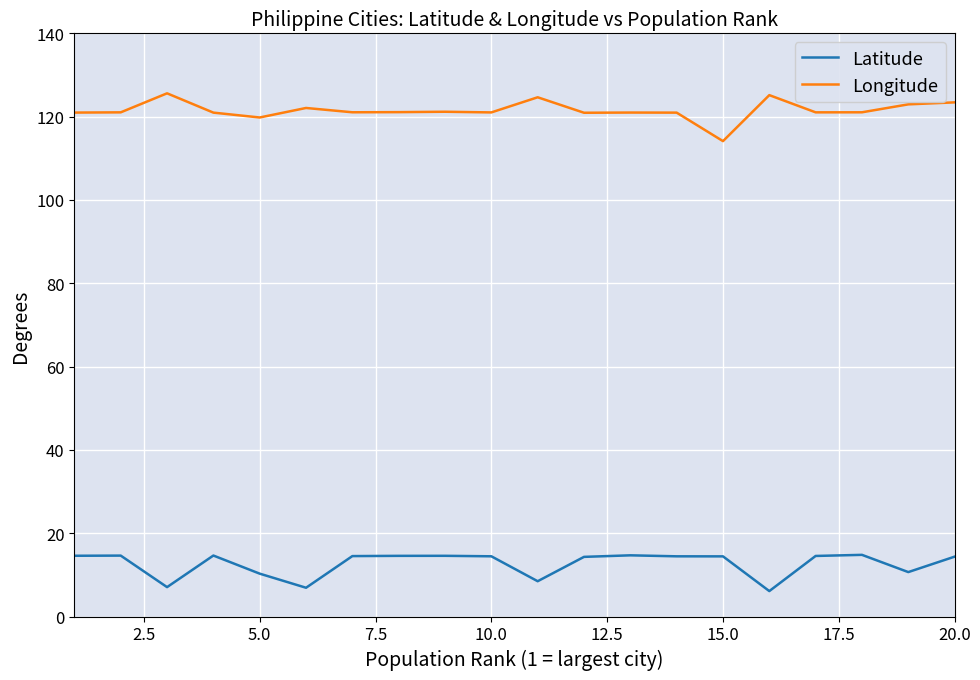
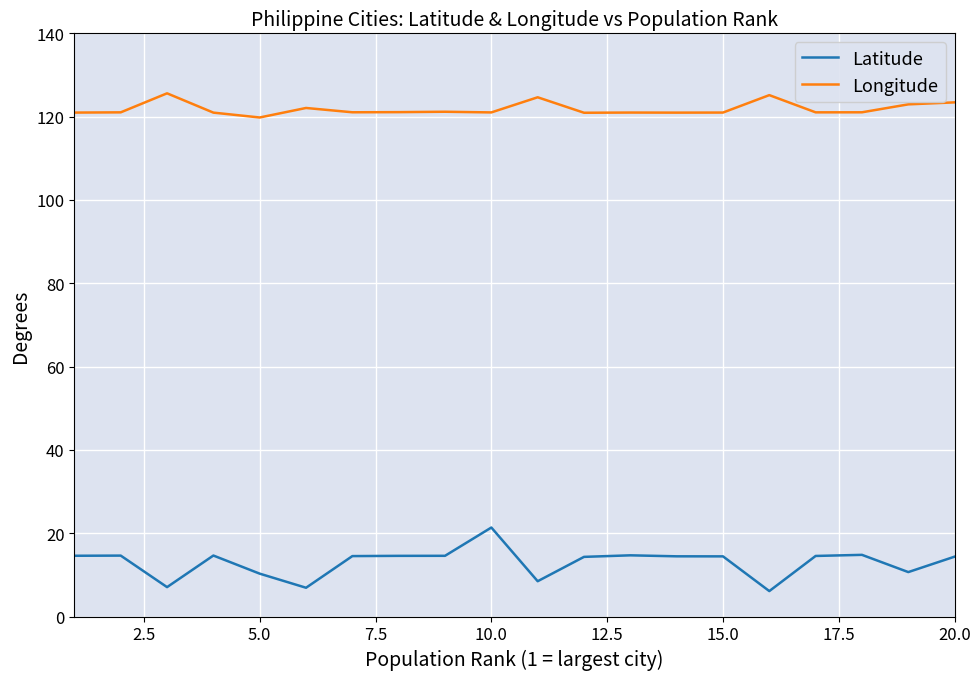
  {
    "Latitude": {
      "5.0": 10,
-     "10.0": 14,
+     "10.0": 21,
      "15.0": 14,
      "20.0": 14
    },
    "Longitude": {
      "5.0": 120,
      "10.0": 121,
-     "15.0": 114,
+     "15.0": 121,
      "20.0": 123
    }
  }
